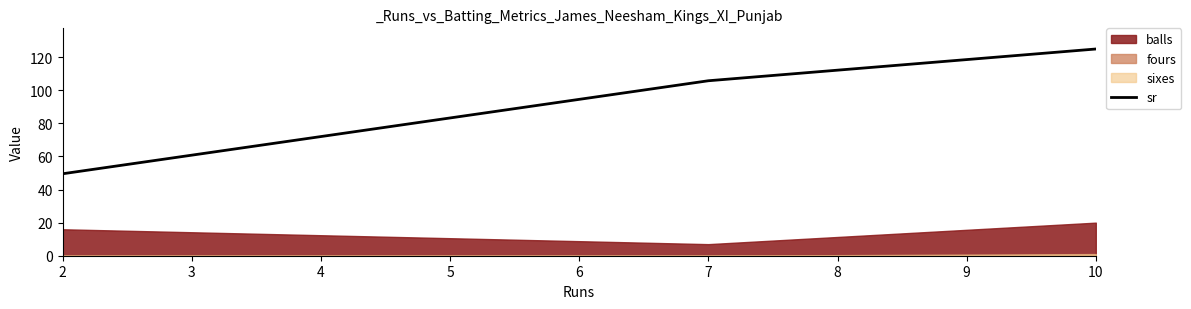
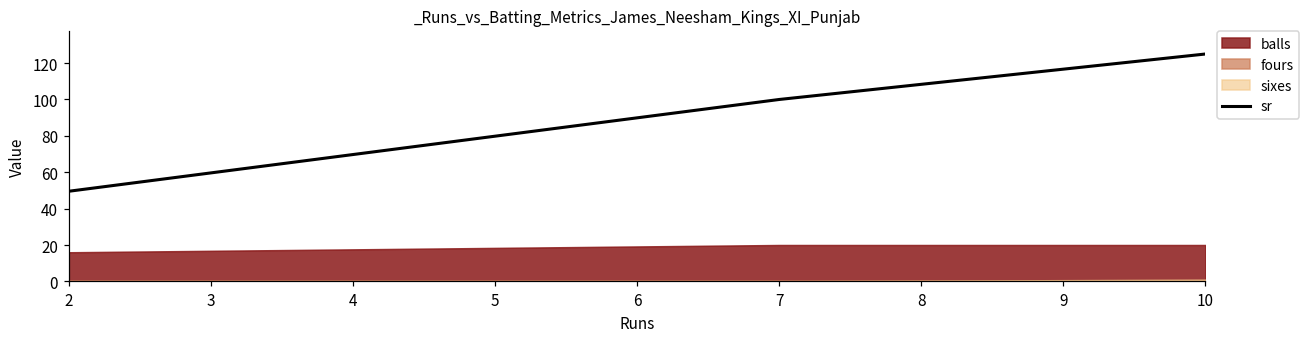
  {
    "sr": {
      "2": 50,
-     "7": 106,
+     "7": 100,
      "10": 125
    },
    "balls": {
      "2": 16,
-     "7": 7,
+     "7": 20,
      "10": 20
    }
  }
